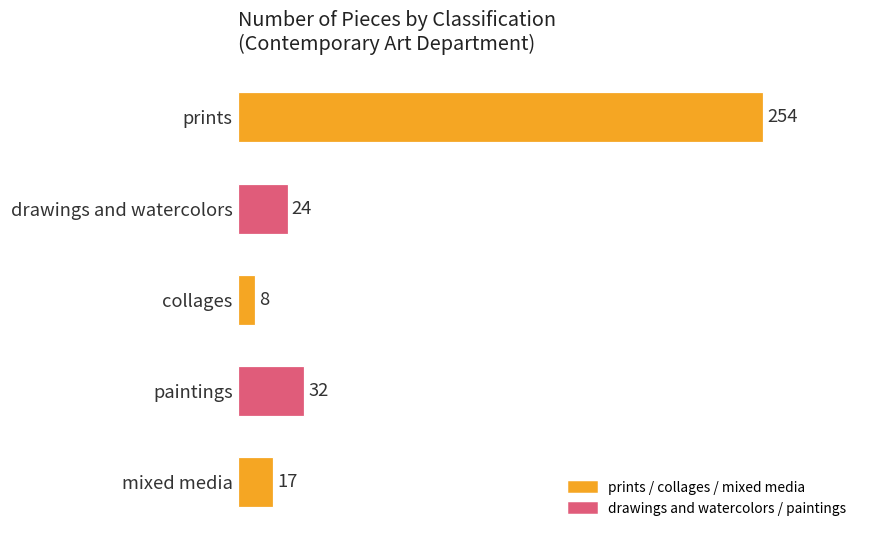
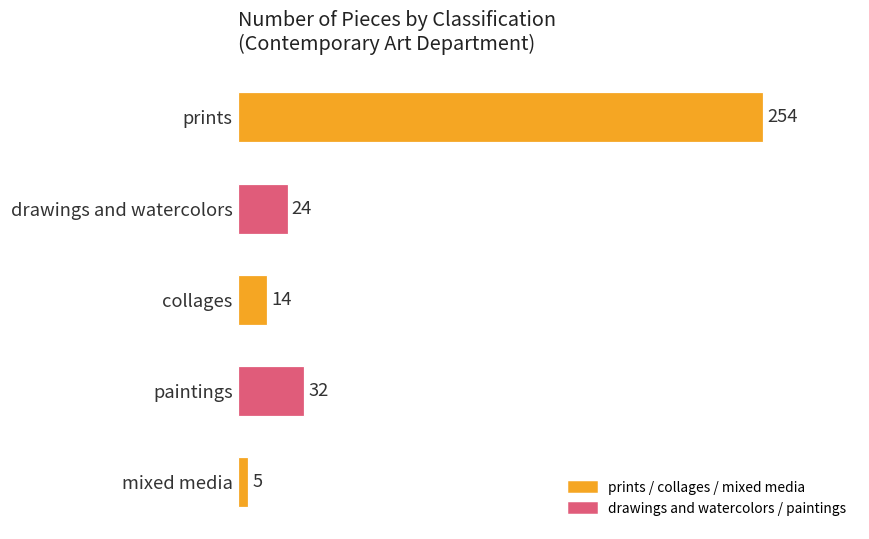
  {
    "prints": 254,
    "drawings and watercolors": 24,
-   "collages": 8,
+   "collages": 14,
    "paintings": 32,
-   "mixed media": 17
+   "mixed media": 5
  }
